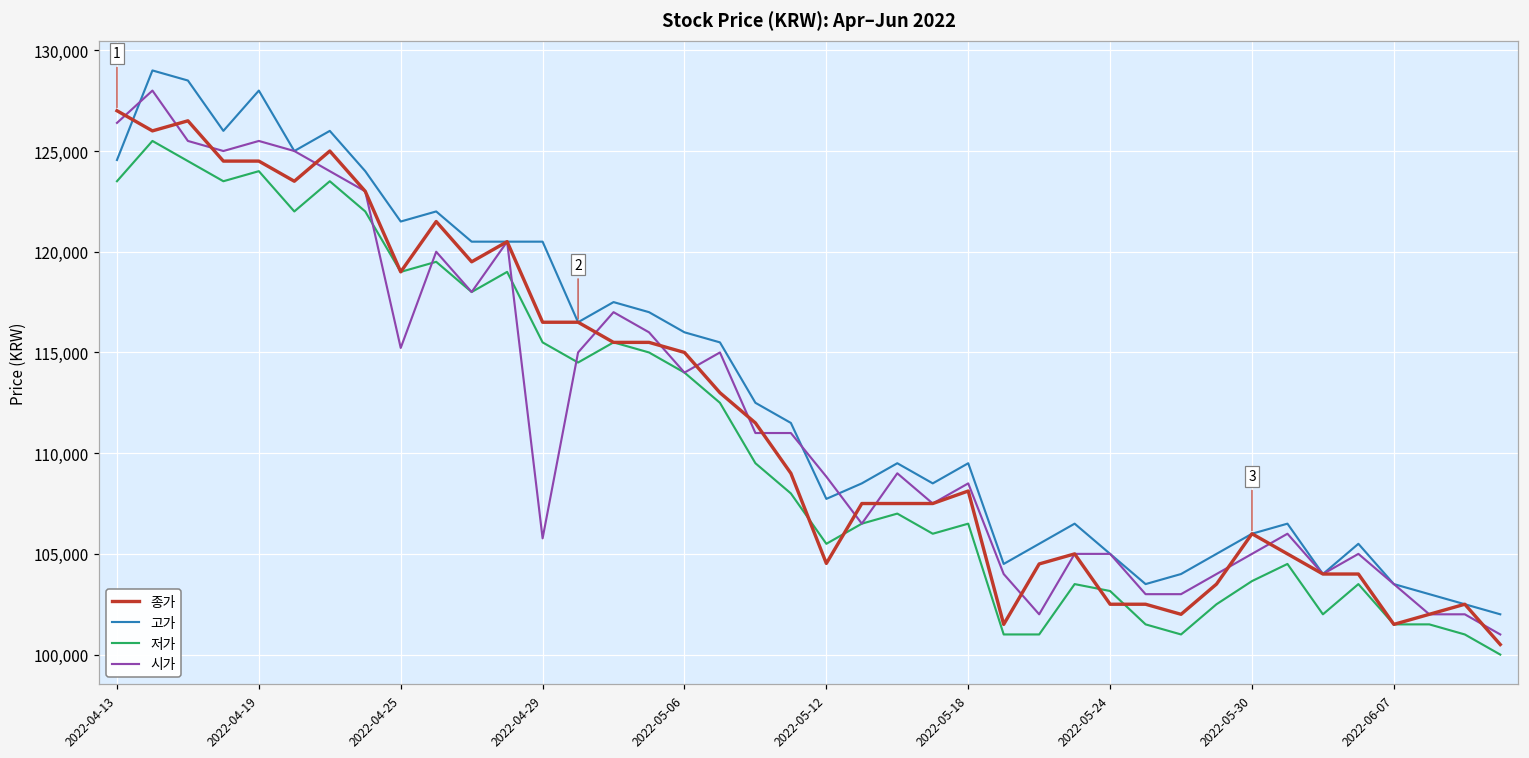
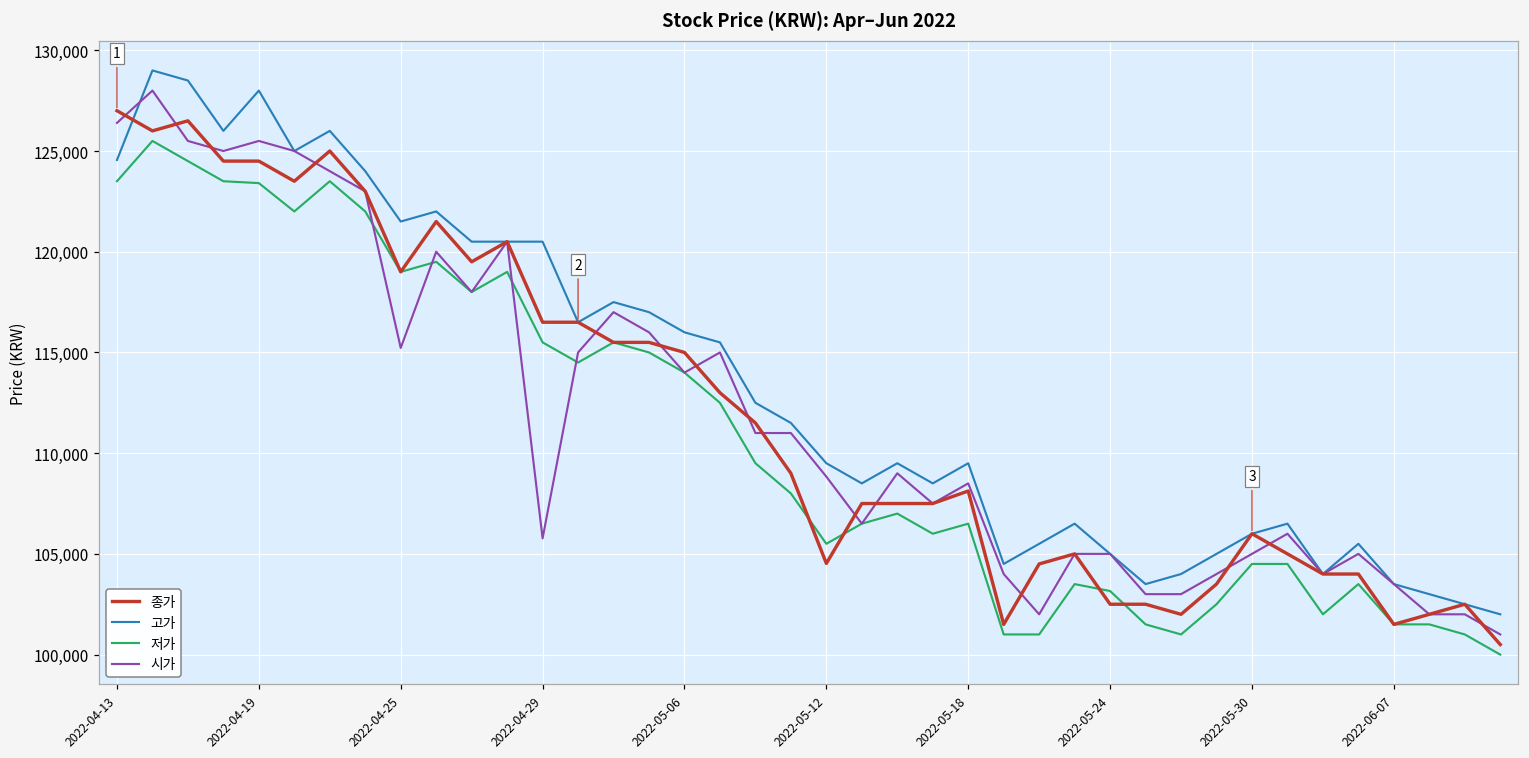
  {
    "종가": {
      "2022-04-19": "124,500",
      "2022-04-29": "116,500",
      "2022-05-06": "115,000",
      "2022-05-12": "104,500",
      "2022-05-18": "108,100",
      "2022-05-24": "102,500"
    },
    "고가": {
      "2022-04-13": "124,600",
      "2022-04-19": "128,000",
      "2022-04-25": "121,500",
      "2022-04-29": "120,500",
      "2022-05-06": "116,000",
-     "2022-05-12": "107,700",
+     "2022-05-12": "109,500",
      "2022-05-18": "109,500"
    },
    "저가": {
      "2022-04-13": "123,500",
-     "2022-04-19": "124,000",
+     "2022-04-19": "123,400",
      "2022-04-29": "115,500",
      "2022-05-12": "105,500",
      "2022-05-18": "106,500",
      "2022-05-24": "103,200",
-     "2022-05-30": "103,600"
+     "2022-05-30": "104,500"
    },
    "시가": {
      "2022-04-13": "126,400",
      "2022-04-19": "125,500",
      "2022-04-25": "115,200",
      "2022-04-29": "105,800",
      "2022-05-12": "108,800",
      "2022-05-18": "108,500",
      "2022-05-30": "105,000"
    }
  }
